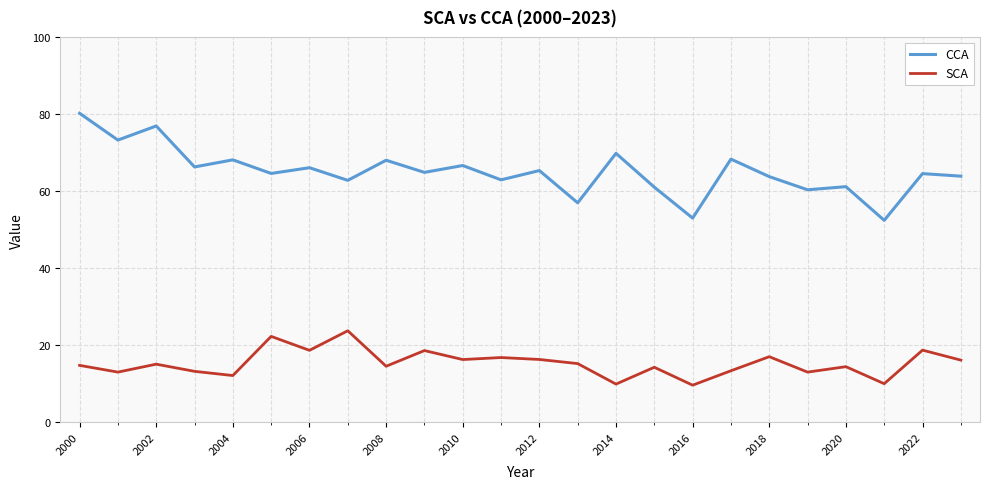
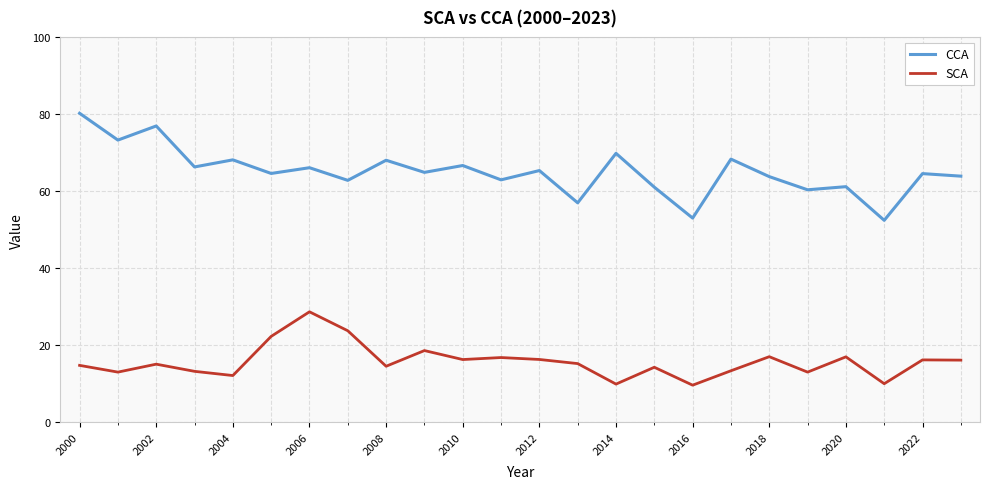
  {
    "CCA": {
      "2000": 80,
      "2002": 77,
      "2004": 68,
      "2006": 66,
      "2008": 68,
      "2010": 67,
      "2012": 65,
      "2014": 70,
      "2016": 53,
      "2018": 64,
      "2020": 61,
      "2022": 65
    },
    "SCA": {
      "2000": 15,
      "2002": 15,
      "2004": 12,
-     "2006": 19,
+     "2006": 29,
      "2008": 15,
      "2010": 16,
      "2012": 16,
      "2014": 10,
      "2016": 10,
      "2018": 17,
-     "2020": 14,
-     "2022": 19
+     "2020": 17,
+     "2022": 16
    }
  }
